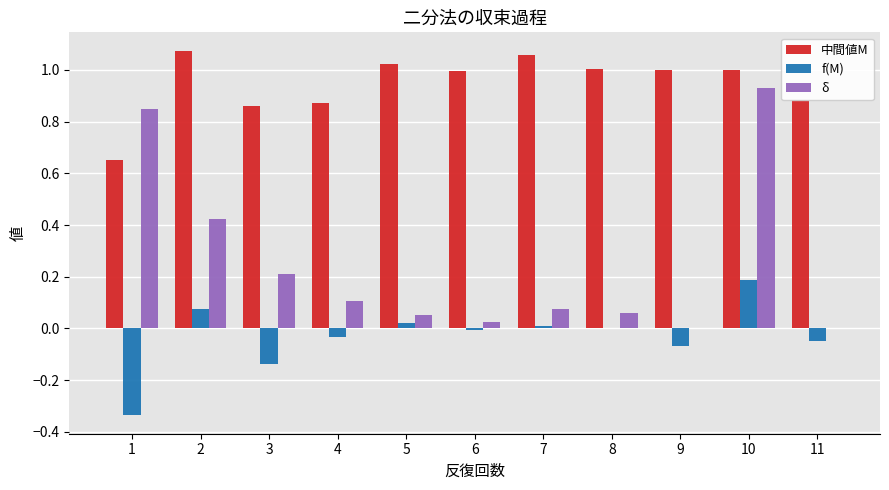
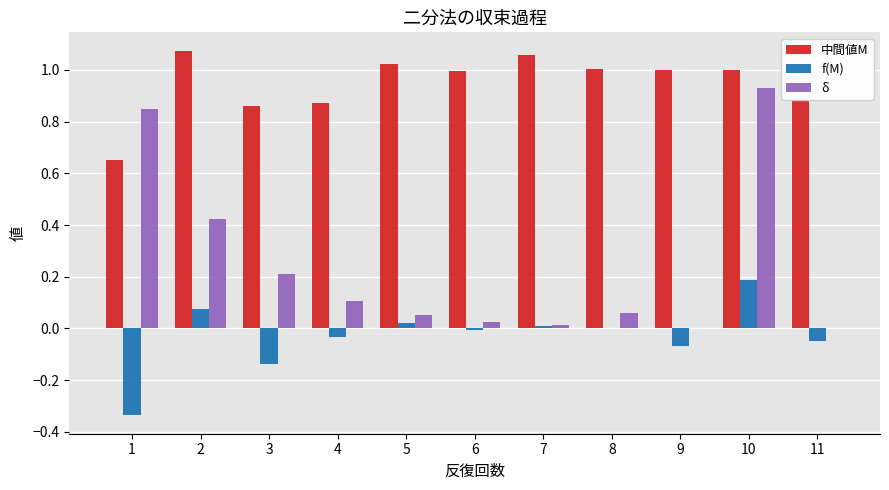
  {
    "中間値M": {
      "1": 0.65,
      "2": 1.08,
      "3": 0.86,
      "4": 0.87,
      "5": 1.02,
      "6": 1.00,
      "7": 1.06,
      "8": 1.00,
      "9": 1.00,
      "10": 1.00,
      "11": 0.88
    },
    "f(M)": {
      "1": -0.34,
      "2": 0.07,
      "3": -0.14,
      "4": -0.03,
      "5": 0.02,
      "9": -0.07,
      "10": 0.19,
      "11": -0.05
    },
    "δ": {
      "1": 0.85,
      "2": 0.43,
      "3": 0.21,
      "4": 0.11,
      "5": 0.05,
      "6": 0.03,
-     "7": 0.07,
+     "7": 0.01,
      "8": 0.06,
      "10": 0.93
    }
  }
